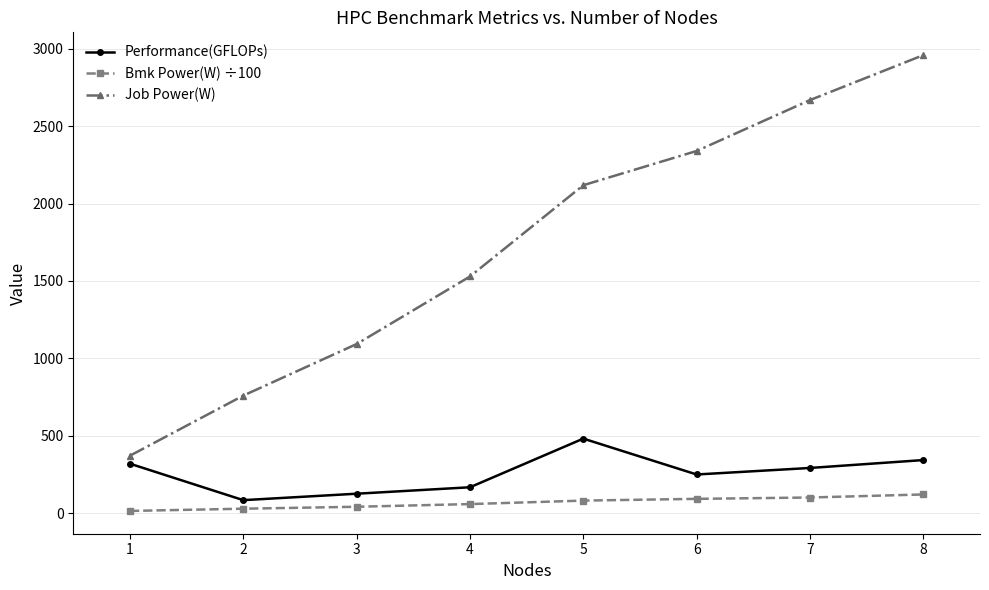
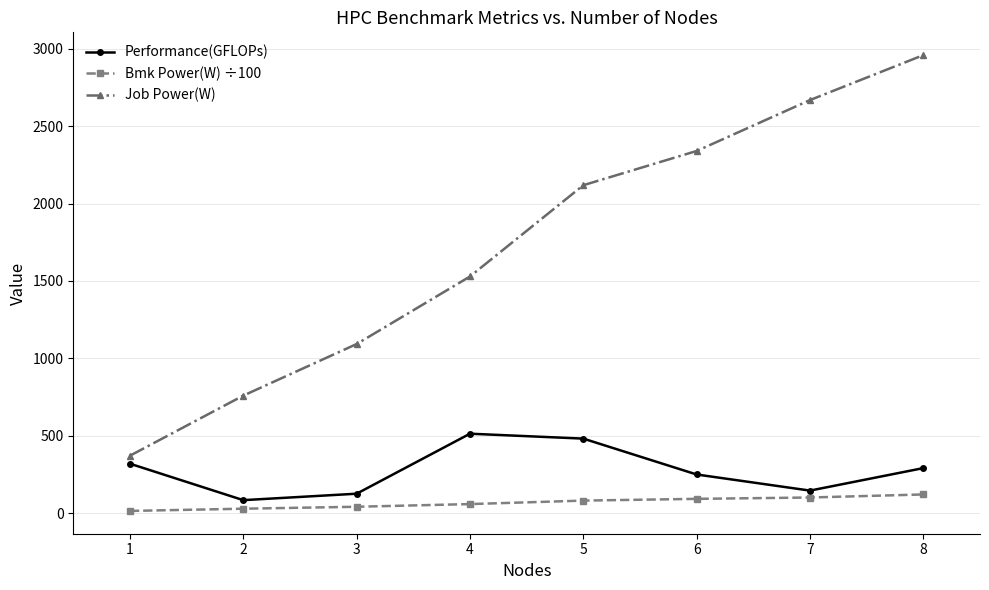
  {
    "Performance(GFLOPs)": {
      "1": 320,
      "2": 80,
      "3": 130,
-     "4": 170,
+     "4": 510,
      "5": 480,
      "6": 250,
-     "7": 290,
-     "8": 340
+     "7": 150,
+     "8": 290
    }
  }
